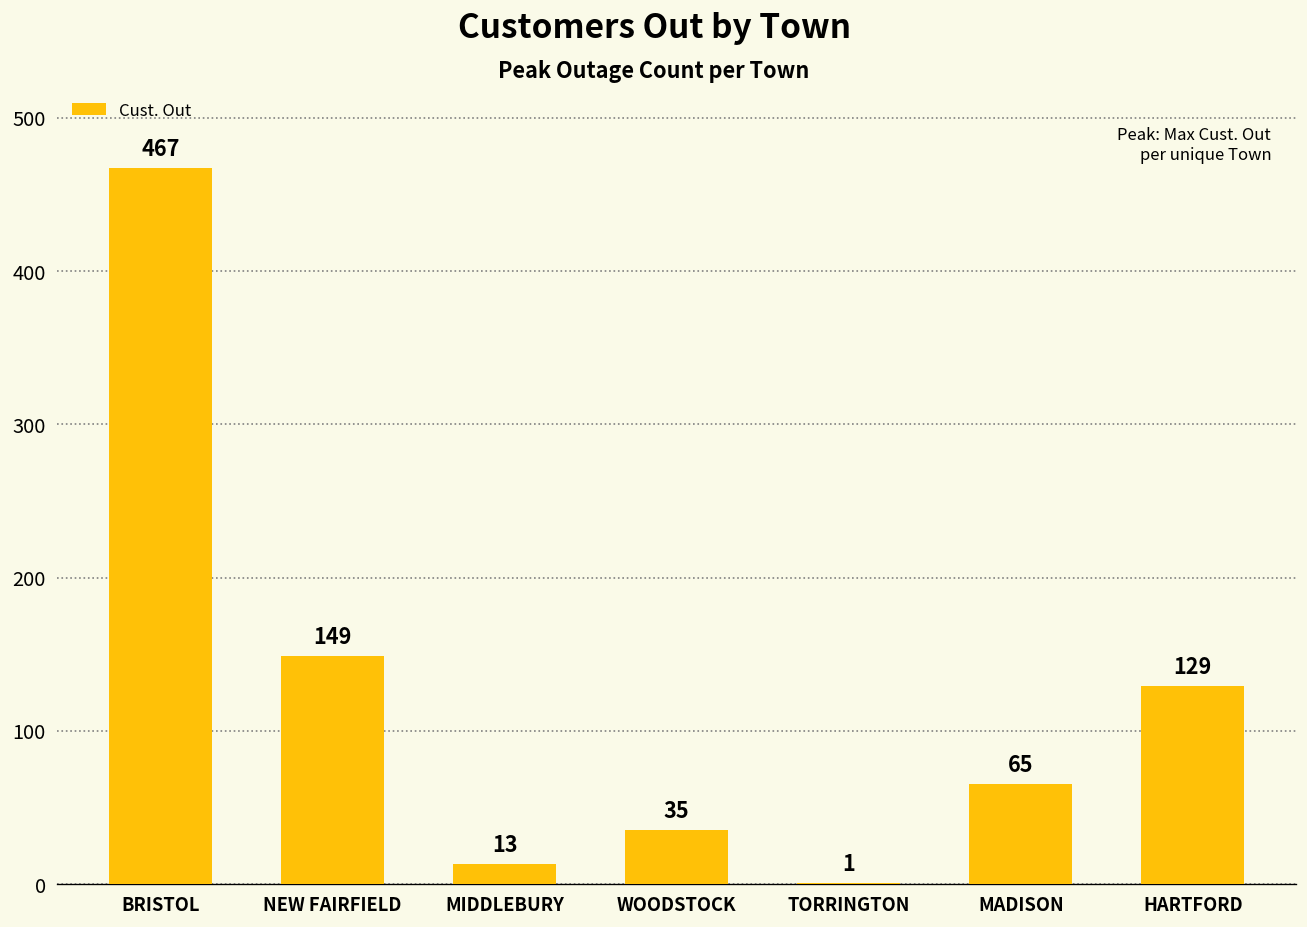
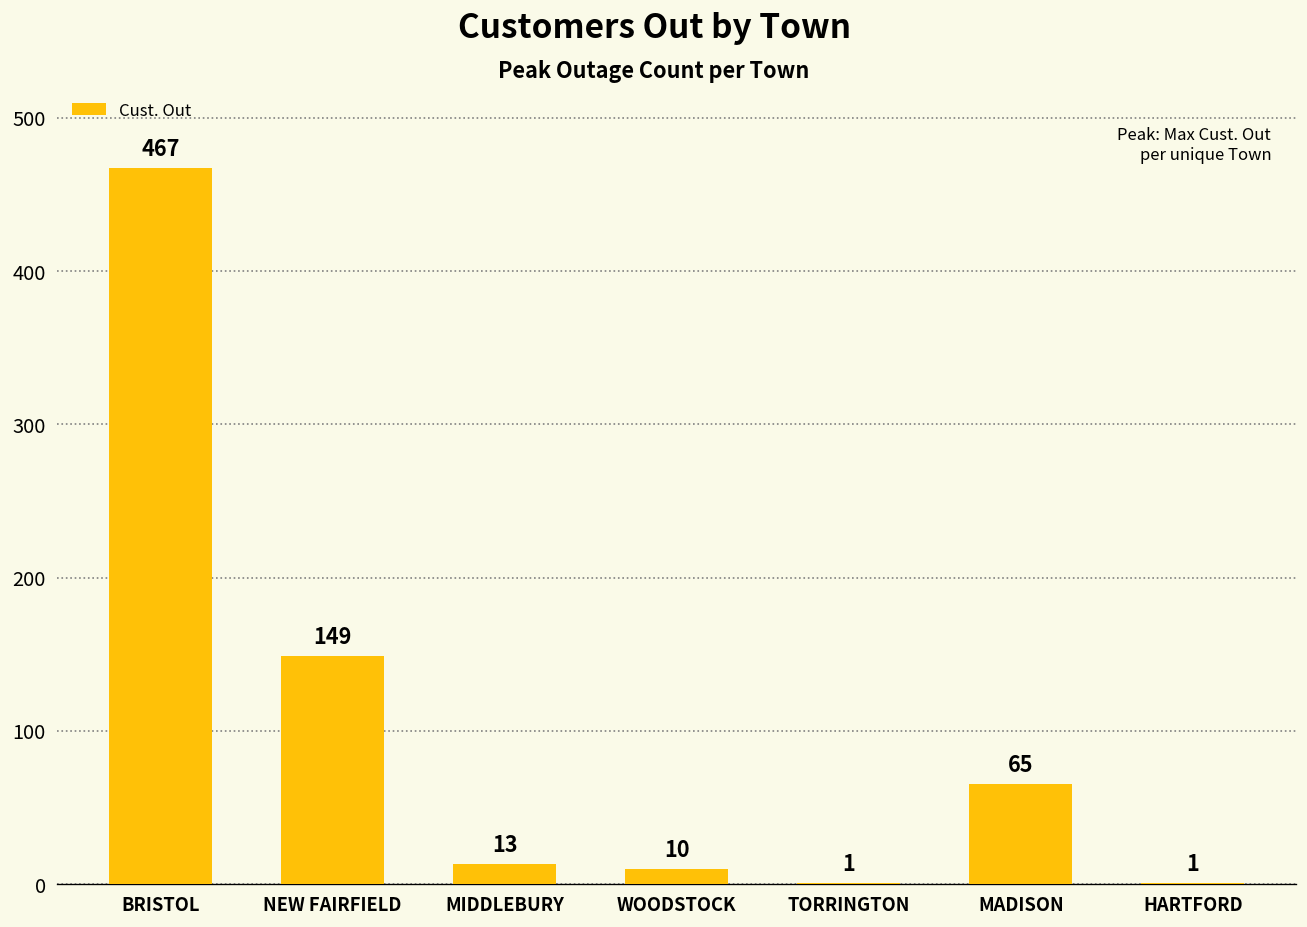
  {
    "BRISTOL": 467,
    "NEW FAIRFIELD": 149,
    "MIDDLEBURY": 13,
-   "WOODSTOCK": 35,
+   "WOODSTOCK": 10,
    "TORRINGTON": 1,
    "MADISON": 65,
-   "HARTFORD": 129
+   "HARTFORD": 1
  }
